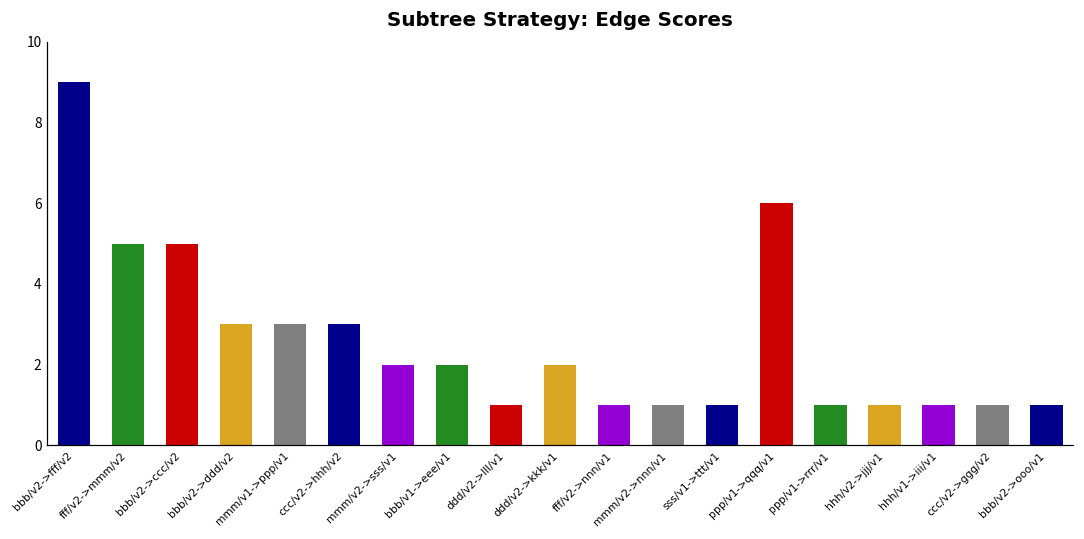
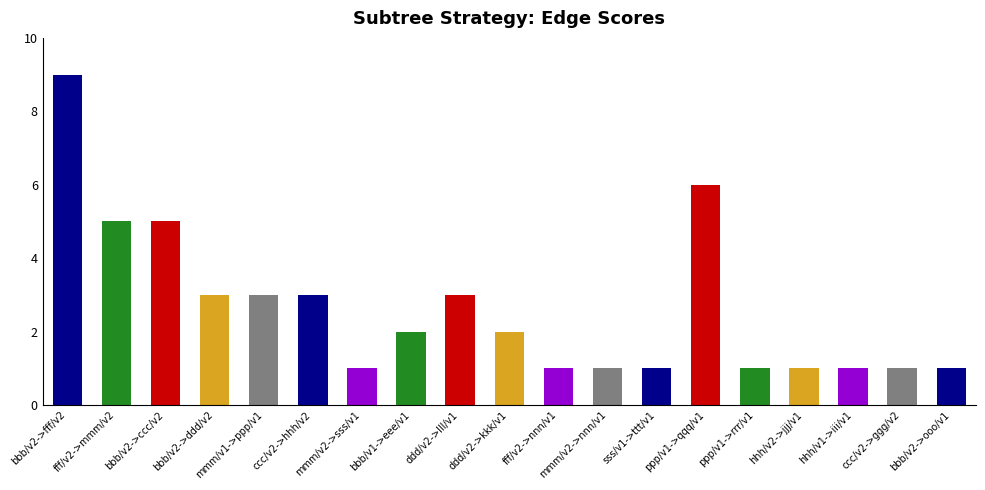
  {
    "bbb/v2->fff/v2": 9,
    "fff/v2->mmm/v2": 5,
    "bbb/v2->ccc/v2": 5,
    "bbb/v2->ddd/v2": 3,
    "mmm/v1->ppp/v1": 3,
    "ccc/v2->hhh/v2": 3,
-   "mmm/v2->sss/v1": 2,
+   "mmm/v2->sss/v1": 1,
    "bbb/v1->eee/v1": 2,
-   "ddd/v2->lll/v1": 1,
+   "ddd/v2->lll/v1": 3,
    "ddd/v2->kkk/v1": 2,
    "fff/v2->nnn/v1": 1,
    "mmm/v2->nnn/v1": 1,
    "sss/v1->ttt/v1": 1,
    "ppp/v1->qqq/v1": 6,
    "ppp/v1->rrr/v1": 1,
    "hhh/v2->jjj/v1": 1,
    "hhh/v1->iii/v1": 1,
    "ccc/v2->ggg/v2": 1,
    "bbb/v2->ooo/v1": 1
  }
